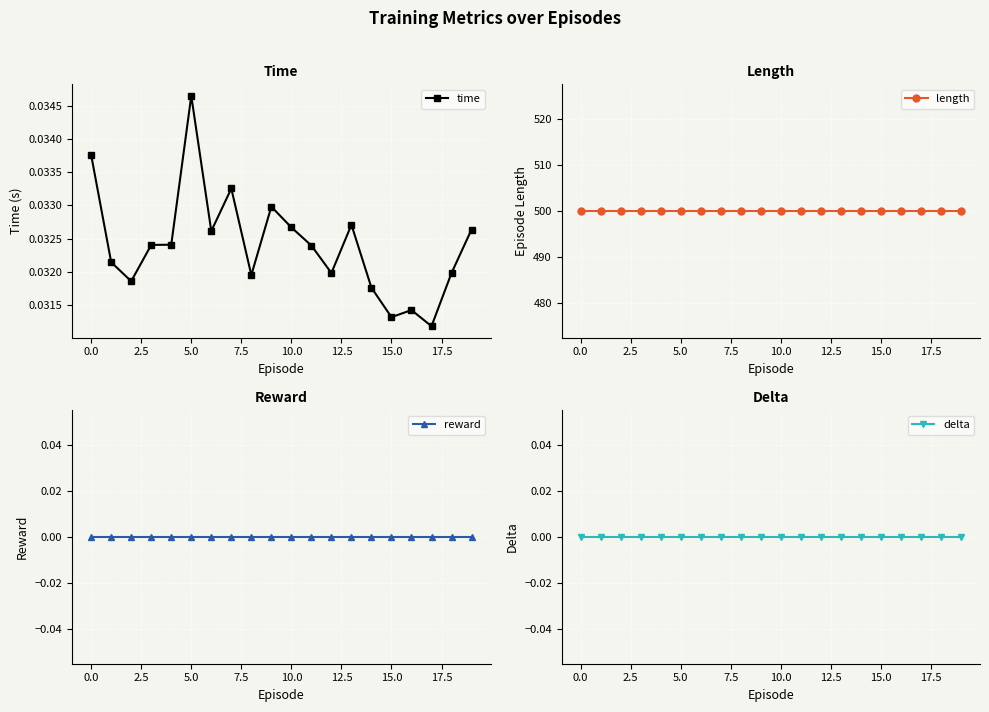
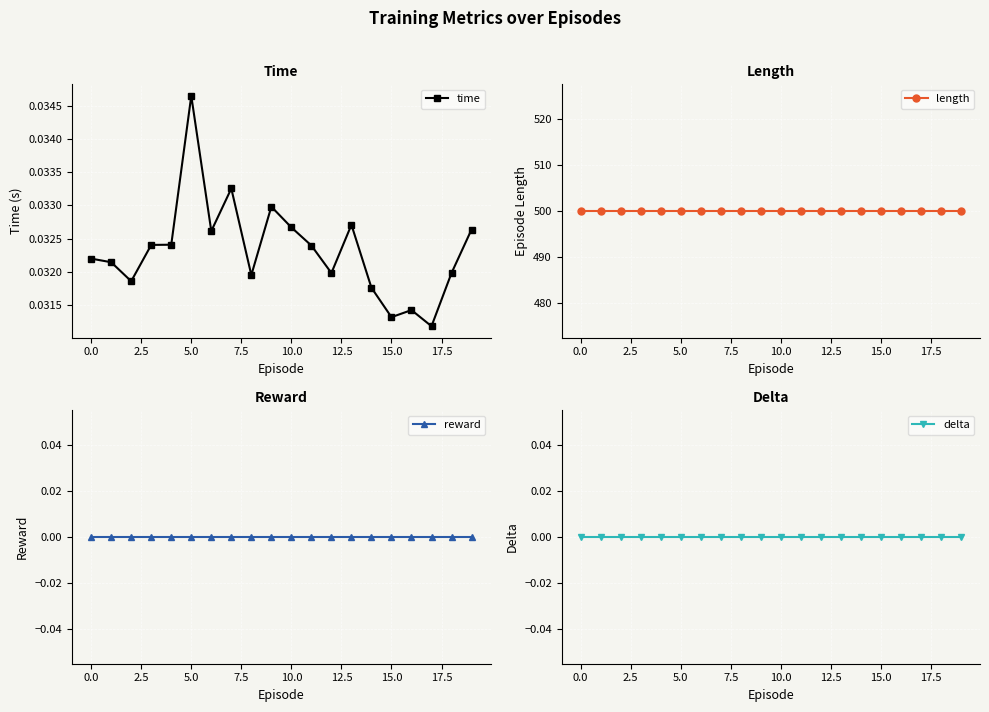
  {
    "Time": {
-     "0.0": 0.0338,
+     "0.0": 0.0322,
      "5.0": 0.0347,
      "10.0": 0.0327,
      "15.0": 0.0313
    },
    "Length": {
      "0.0": 500,
      "5.0": 500,
      "10.0": 500,
      "15.0": 500
    },
    "Reward": {
      "0.0": 0.000,
      "5.0": 0.000,
      "10.0": 0.000,
      "15.0": 0.000
    },
    "Delta": {
      "0.0": 0.000,
      "5.0": 0.000,
      "10.0": 0.000,
      "15.0": 0.000
    }
  }
